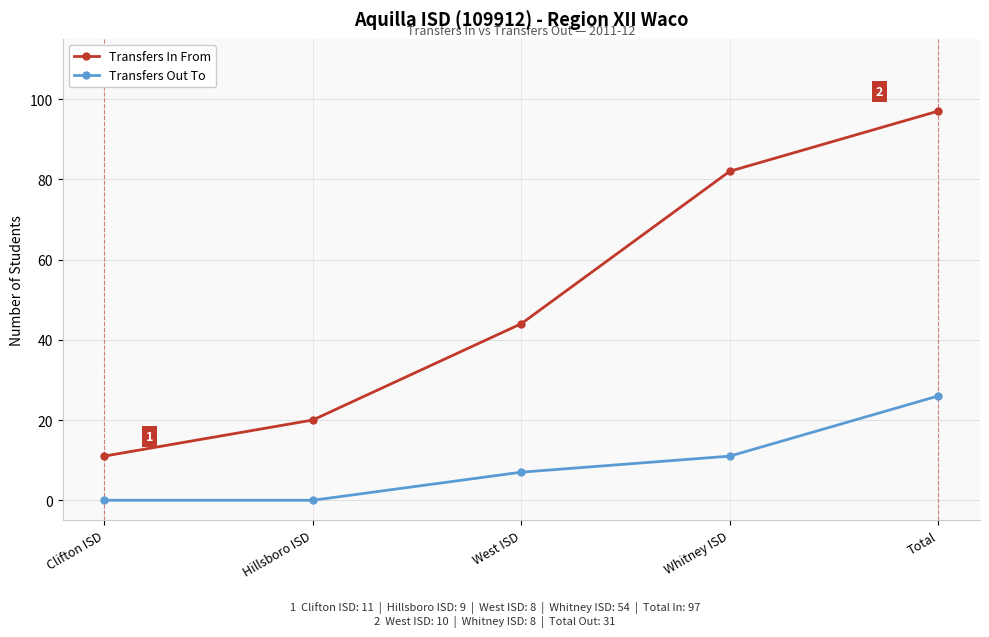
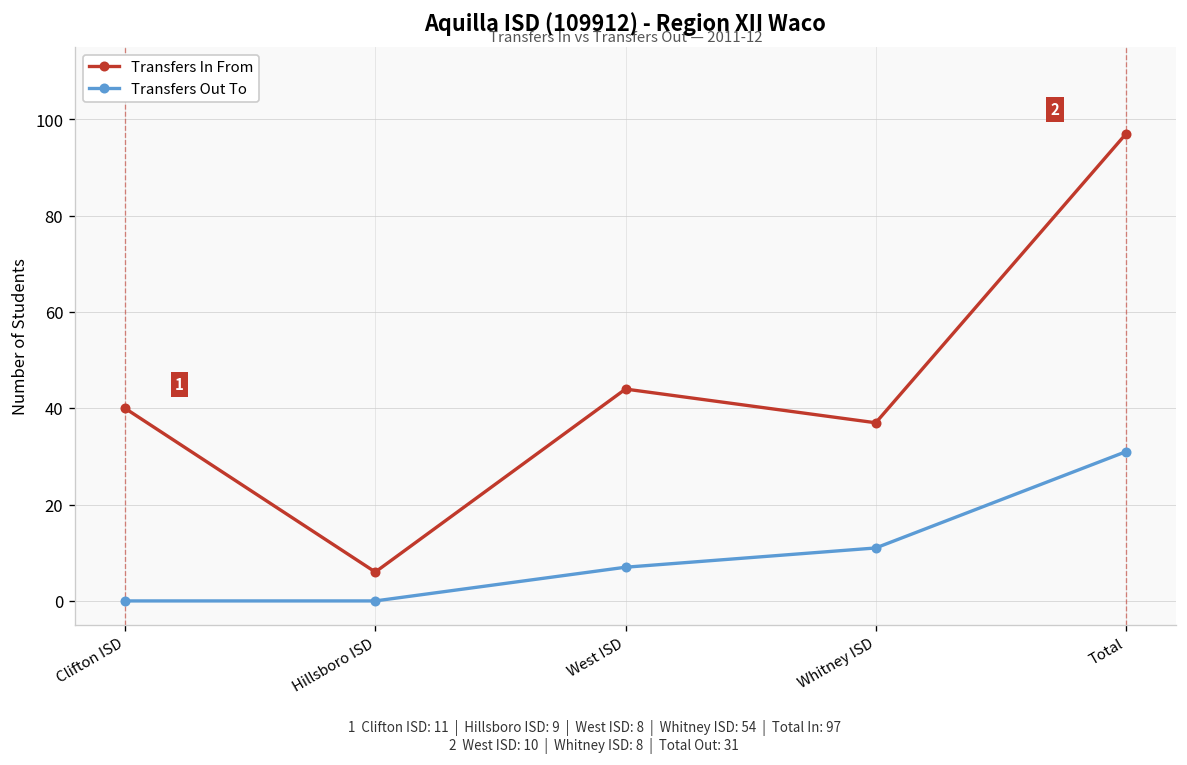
  {
    "Transfers In From": {
-     "Clifton ISD": 11,
-     "Hillsboro ISD": 20,
+     "Clifton ISD": 40,
+     "Hillsboro ISD": 6,
      "West ISD": 44,
-     "Whitney ISD": 82,
+     "Whitney ISD": 37,
      "Total": 97
    },
    "Transfers Out To": {
      "Clifton ISD": 0,
      "Hillsboro ISD": 0,
      "West ISD": 7,
      "Whitney ISD": 11,
-     "Total": 26
+     "Total": 31
    }
  }
